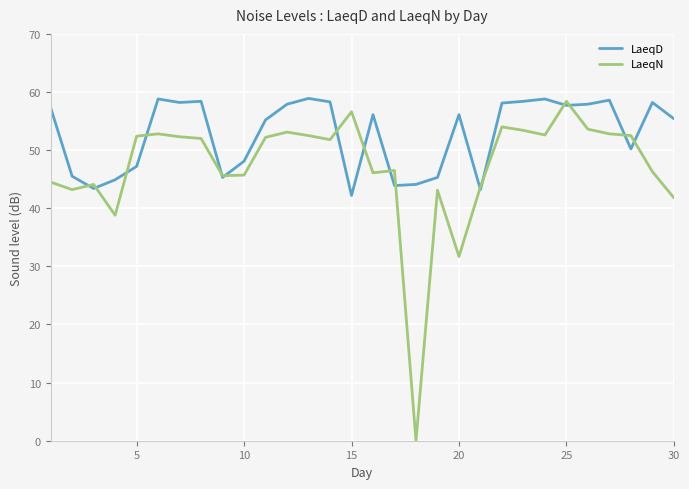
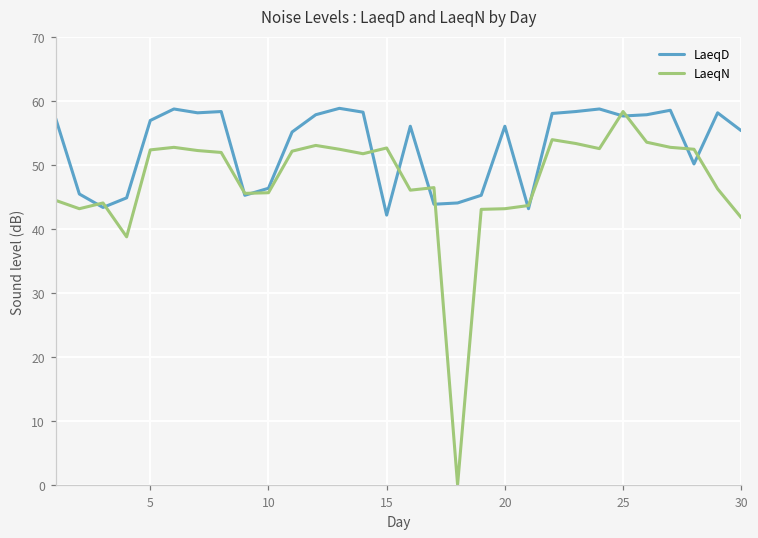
  {
    "LaeqD": {
-     "5": 47,
-     "10": 48,
+     "5": 57,
+     "10": 46,
      "15": 42,
      "20": 56,
      "25": 58,
      "30": 55
    },
    "LaeqN": {
      "5": 52,
      "10": 46,
-     "15": 57,
-     "20": 32,
+     "15": 53,
+     "20": 43,
      "25": 58,
      "30": 42
    }
  }
